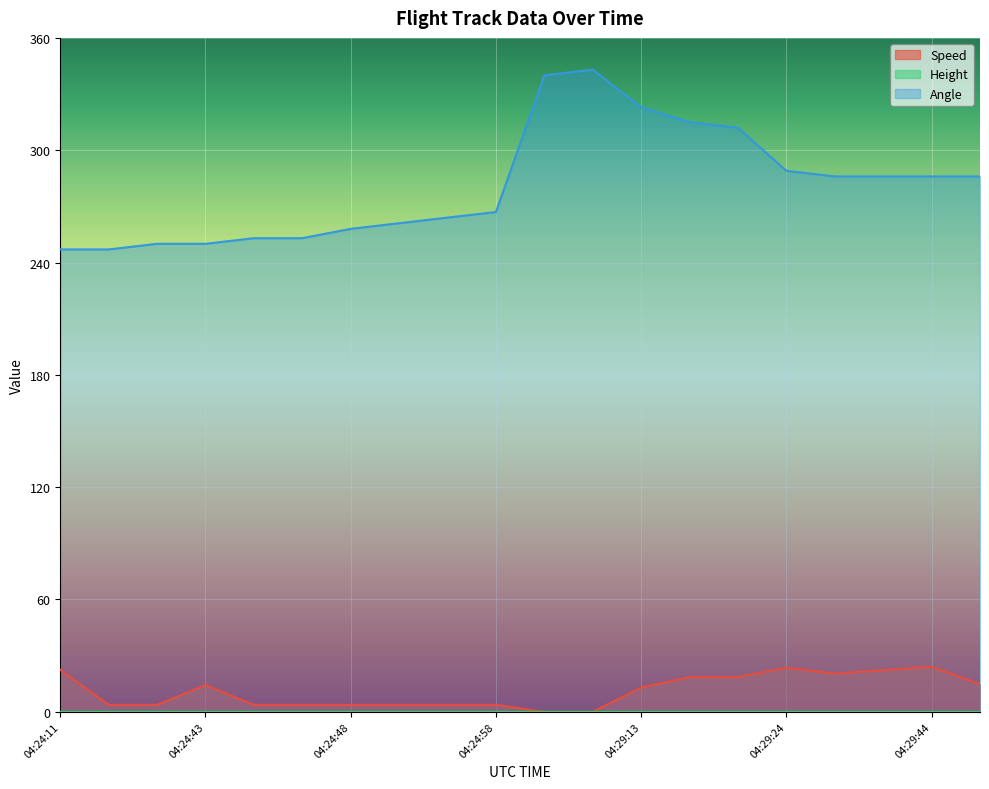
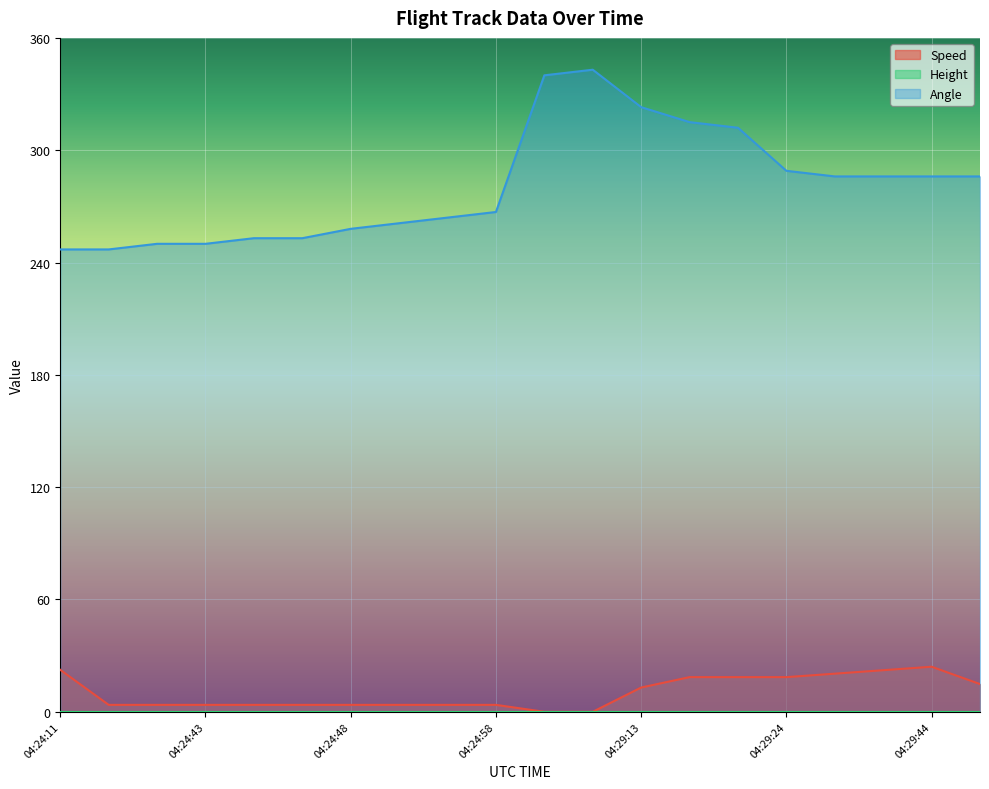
  {
    "Speed": {
      "04:24:11": 22,
-     "04:24:43": 14,
+     "04:24:43": 4,
      "04:24:58": 4,
-     "04:29:24": 24,
+     "04:29:24": 19,
      "04:29:44": 24
    },
    "Height": {
      "04:24:11": 0,
      "04:24:43": 0,
      "04:24:58": 0,
      "04:29:24": 0,
      "04:29:44": 0
    },
    "Angle": {
      "04:24:11": 247,
      "04:24:43": 250,
      "04:24:58": 267,
      "04:29:24": 289,
      "04:29:44": 286
    }
  }
